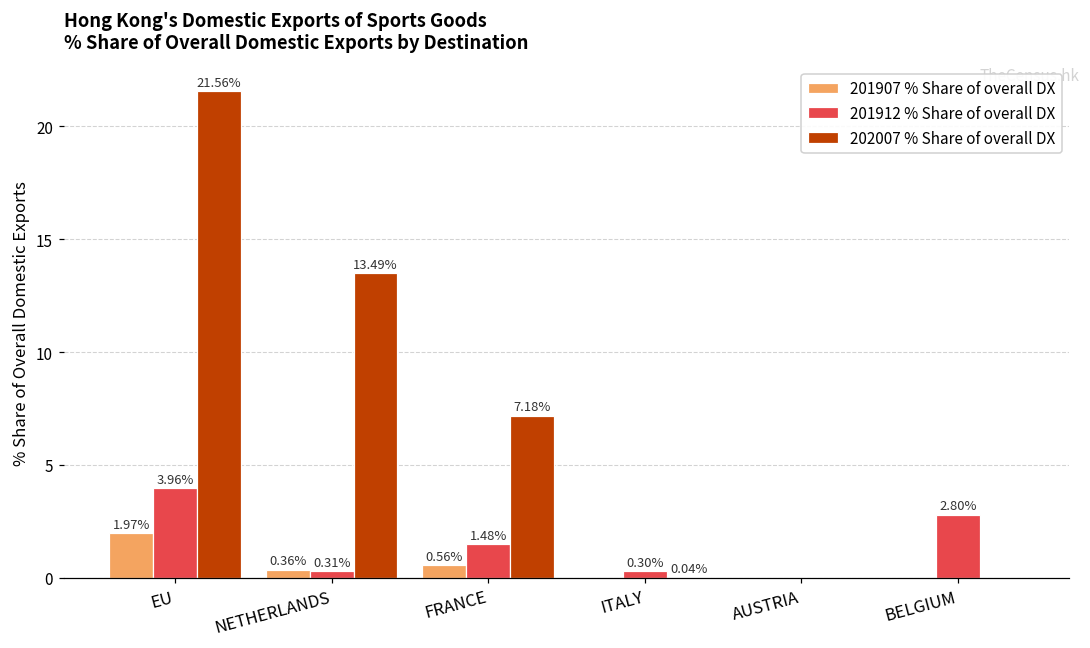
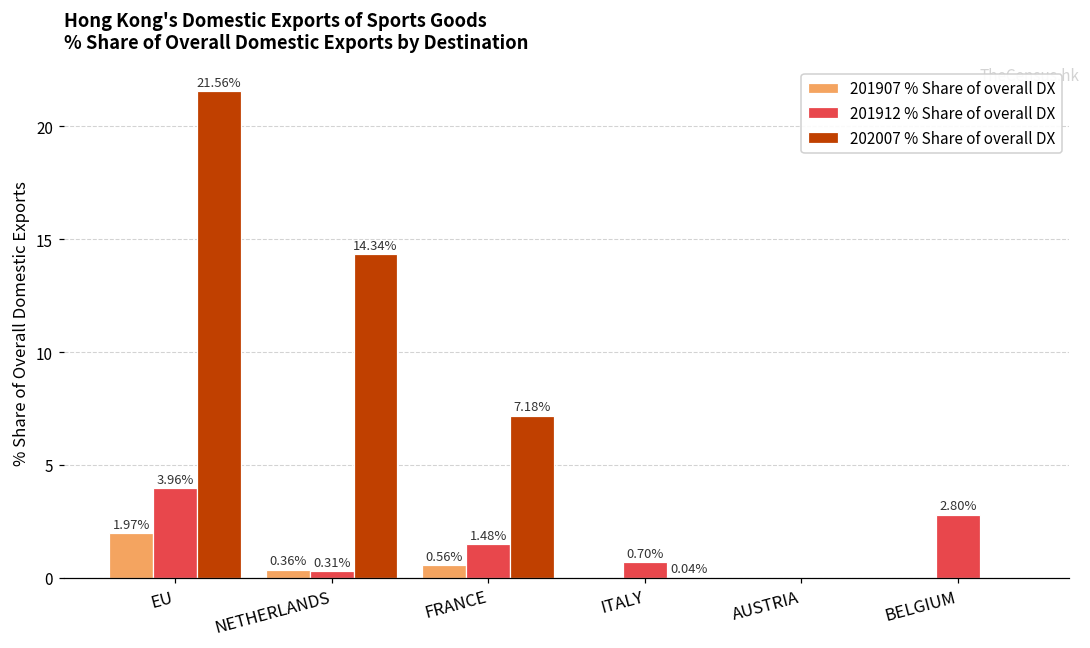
  {
    "201907 % Share of overall DX": {
      "EU": "1.97%",
      "NETHERLANDS": "0.36%",
      "FRANCE": "0.56%"
    },
    "201912 % Share of overall DX": {
      "EU": "3.96%",
      "NETHERLANDS": "0.31%",
      "FRANCE": "1.48%",
-     "ITALY": "0.30%",
+     "ITALY": "0.70%",
      "BELGIUM": "2.80%"
    },
    "202007 % Share of overall DX": {
      "EU": "21.56%",
-     "NETHERLANDS": "13.49%",
+     "NETHERLANDS": "14.34%",
      "FRANCE": "7.18%",
      "ITALY": "0.04%"
    }
  }
